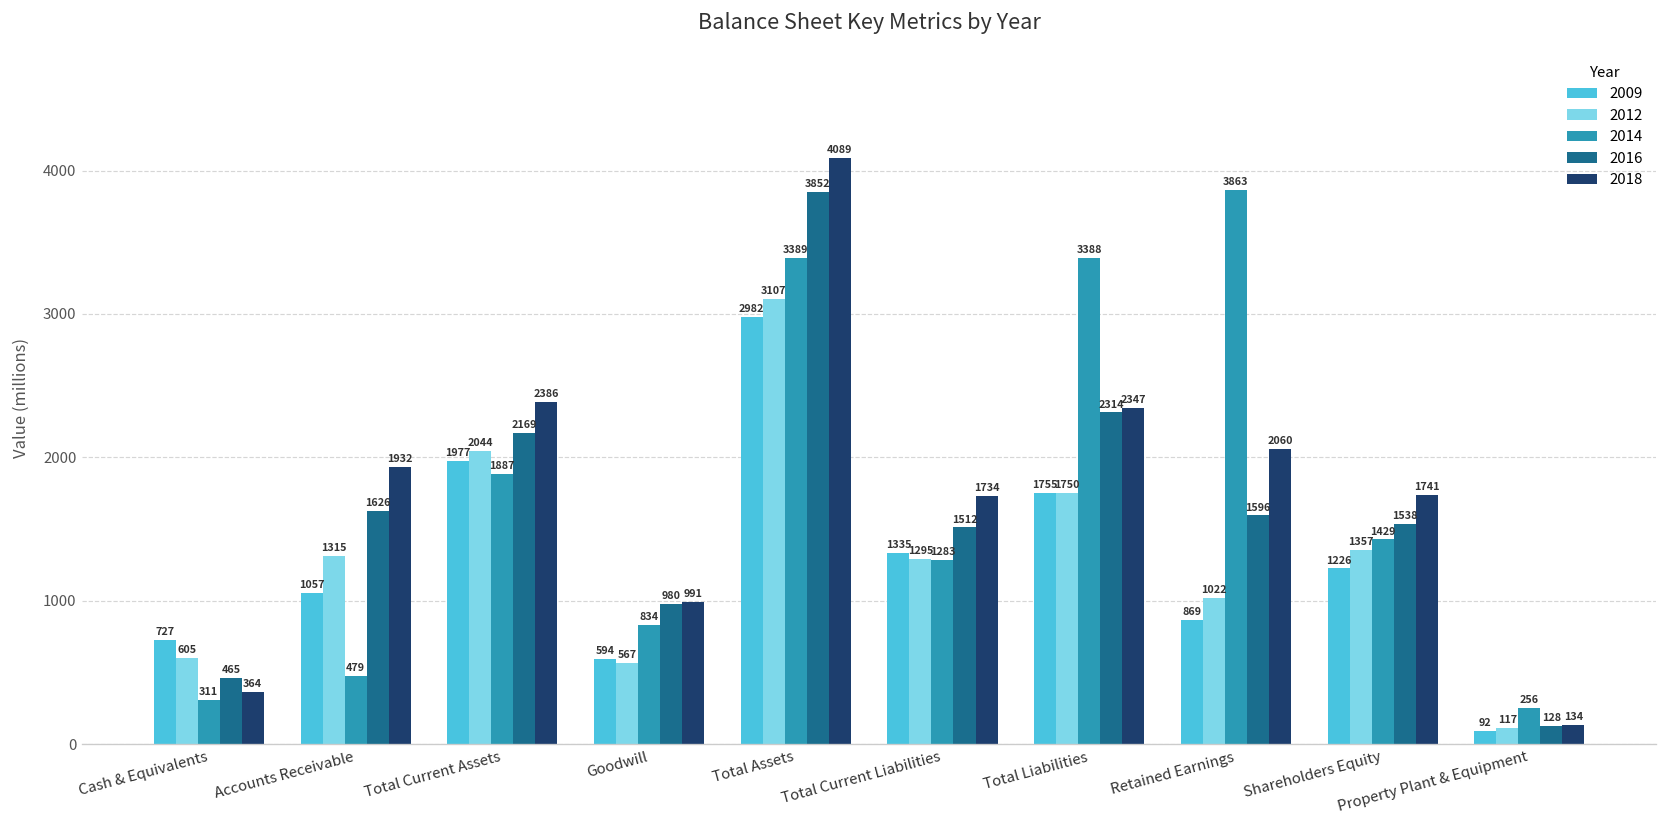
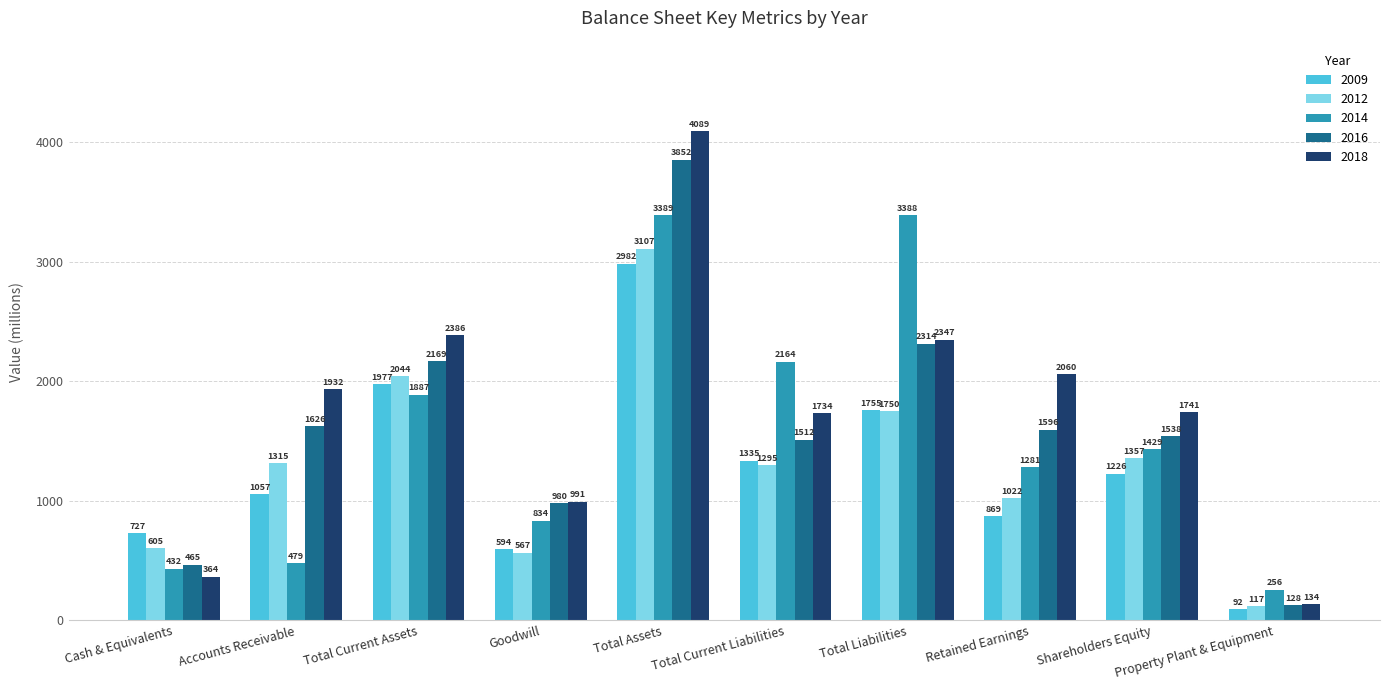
  {
    "2014": {
-     "Cash & Equivalents": 311,
+     "Cash & Equivalents": 432,
      "Accounts Receivable": 479,
      "Total Current Assets": 1887,
      "Goodwill": 834,
      "Total Assets": 3389,
-     "Total Current Liabilities": 1283,
+     "Total Current Liabilities": 2164,
      "Total Liabilities": 3388,
-     "Retained Earnings": 3863,
+     "Retained Earnings": 1281,
      "Shareholders Equity": 1429,
      "Property Plant & Equipment": 256
    }
  }
